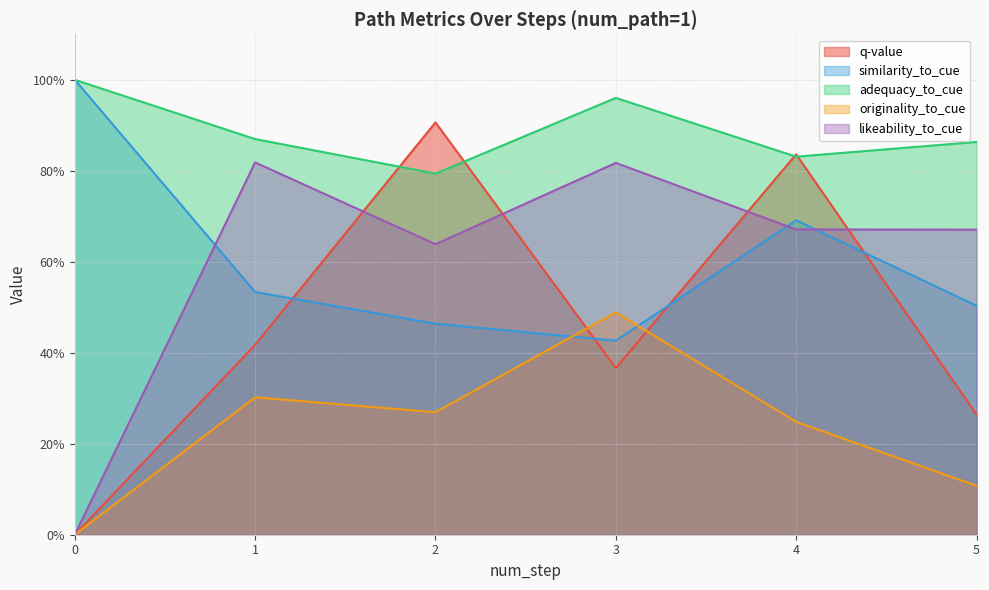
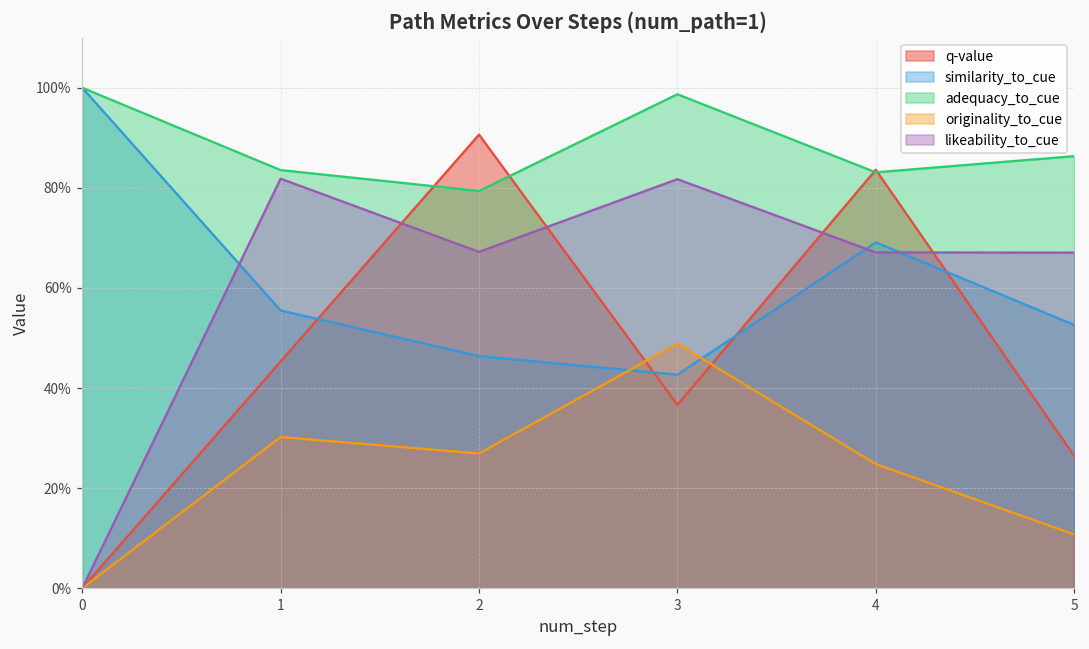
  {
    "q-value": {
-     "1": "42%",
+     "1": "45%",
      "2": "91%",
      "3": "37%",
      "5": "26%"
    },
    "similarity_to_cue": {
-     "1": "53%",
+     "1": "55%",
      "2": "46%",
      "3": "43%",
      "4": "69%",
-     "5": "50%"
+     "5": "53%"
    },
    "adequacy_to_cue": {
-     "1": "87%",
+     "1": "84%",
      "2": "79%",
-     "3": "96%",
+     "3": "99%",
      "5": "86%"
    },
    "originality_to_cue": {
      "1": "30%",
      "2": "27%",
      "3": "49%",
      "4": "25%",
      "5": "11%"
    },
    "likeability_to_cue": {
      "1": "82%",
-     "2": "64%",
+     "2": "67%",
      "3": "82%",
      "4": "67%",
      "5": "67%"
    }
  }
